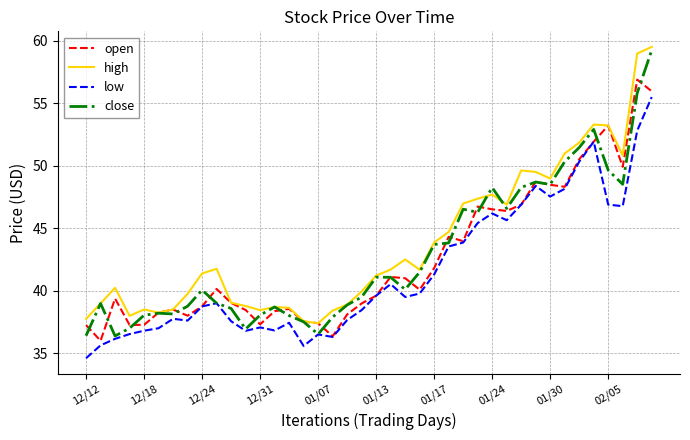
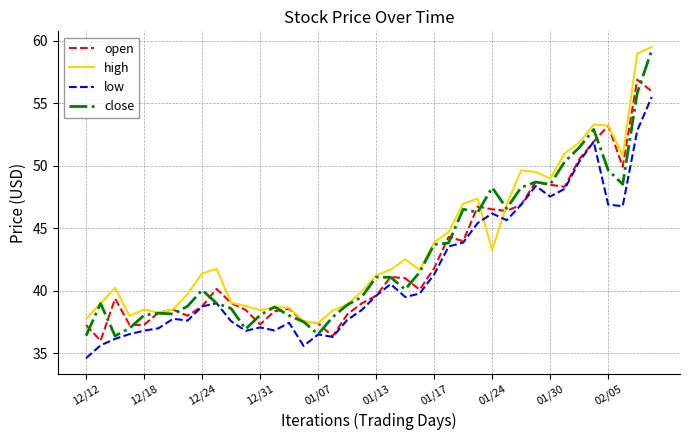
  {
    "open": {
      "12/12": 37.3,
      "12/18": 37.3,
      "12/31": 37.3,
      "01/17": 41.8,
      "01/24": 46.5
    },
    "high": {
      "12/12": 37.8,
      "12/18": 38.5,
      "12/24": 41.4,
      "12/31": 38.4,
-     "01/24": 47.7,
+     "01/24": 43.2,
      "01/30": 49.0
    },
    "low": {
      "12/12": 34.6,
      "12/18": 36.8,
      "12/31": 37.1,
      "01/17": 41.3,
      "01/24": 46.2,
      "01/30": 47.5,
      "02/05": 46.9
    },
    "close": {
      "12/12": 36.4,
      "12/18": 38.0,
      "12/24": 40.0,
      "12/31": 38.0,
      "01/24": 48.3,
      "02/05": 49.6
    }
  }
